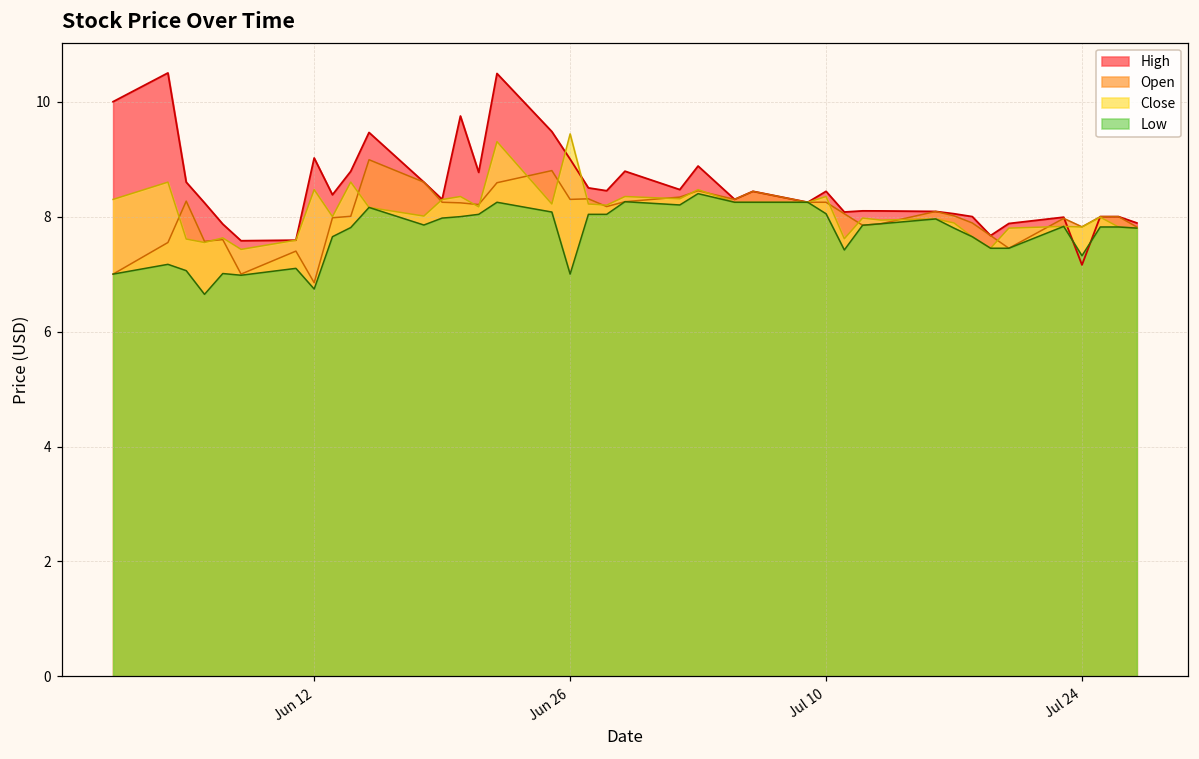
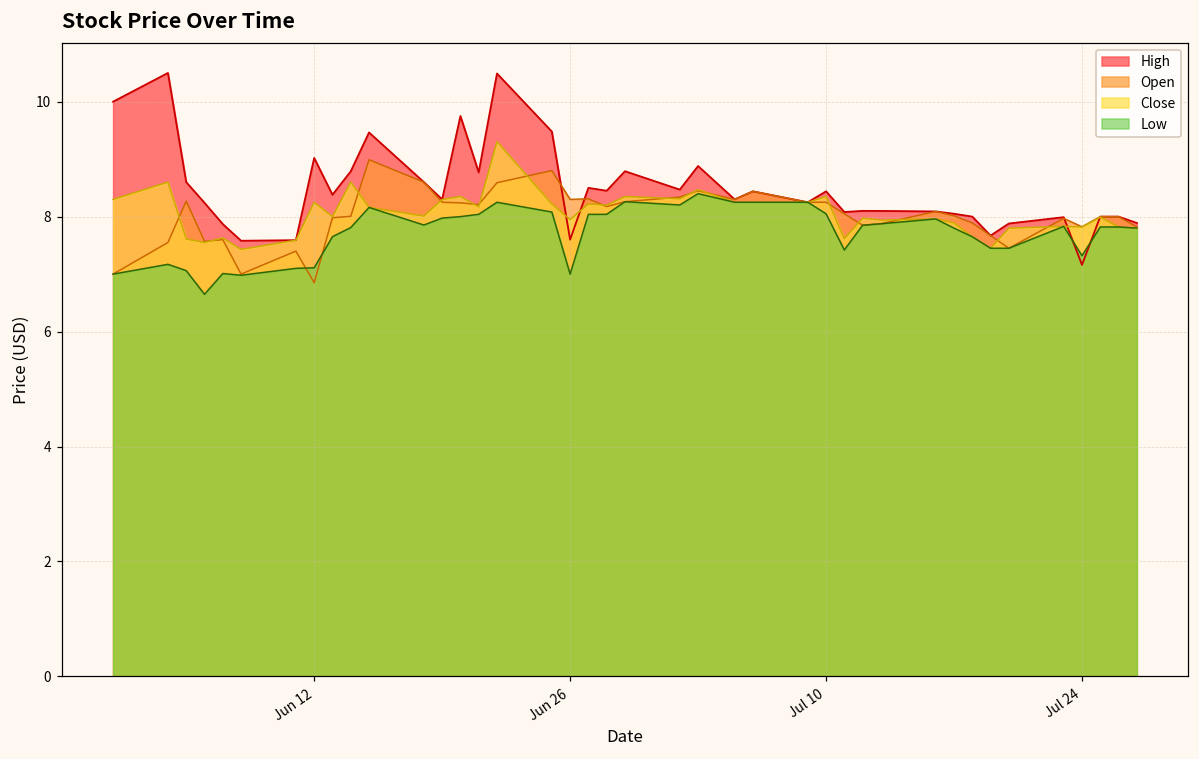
  {
    "High": {
      "Jun 12": 9.0,
-     "Jun 26": 9.0,
+     "Jun 26": 7.6,
      "Jul 10": 8.4,
      "Jul 24": 7.2
    },
    "Open": {
      "Jun 12": 6.9,
      "Jun 26": 8.3,
      "Jul 10": 8.3
    },
    "Close": {
-     "Jun 12": 8.5,
-     "Jun 26": 9.4,
+     "Jun 12": 8.3,
+     "Jun 26": 8.0,
      "Jul 10": 8.4
    },
    "Low": {
-     "Jun 12": 6.7,
+     "Jun 12": 7.1,
      "Jun 26": 7.0,
      "Jul 10": 8.1,
      "Jul 24": 7.3
    }
  }
